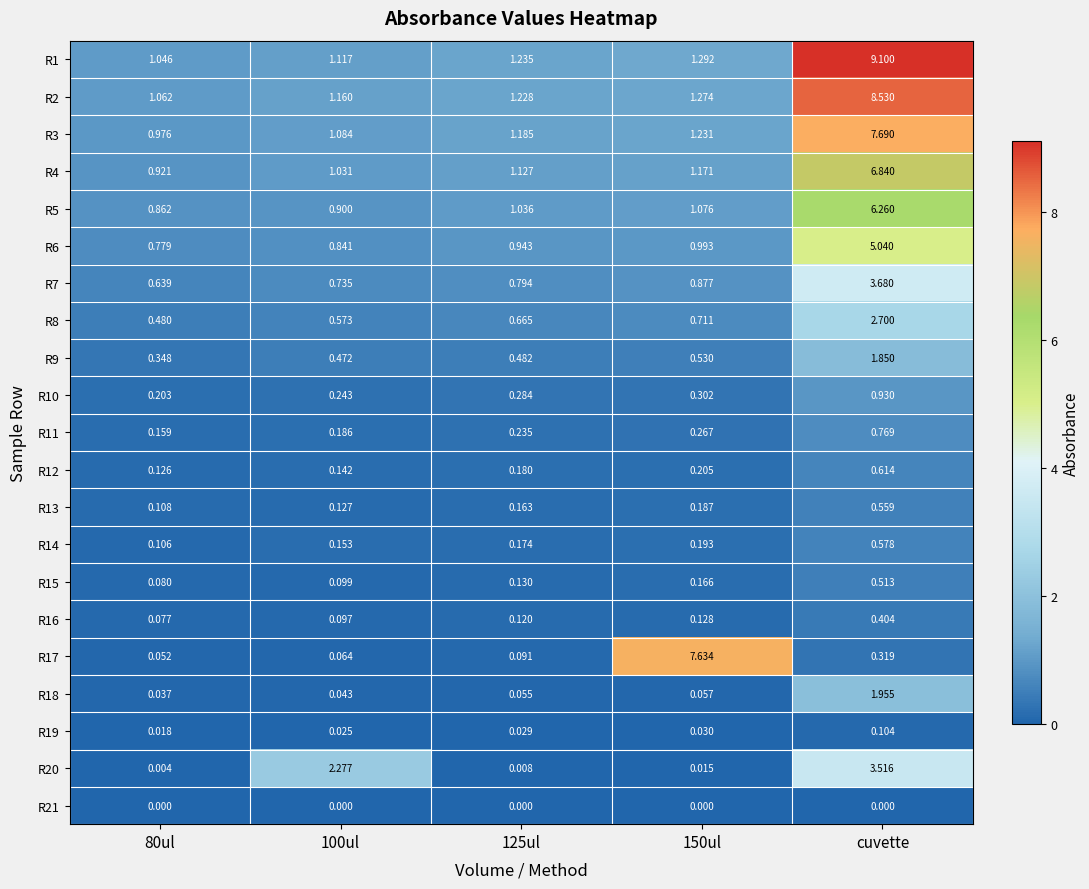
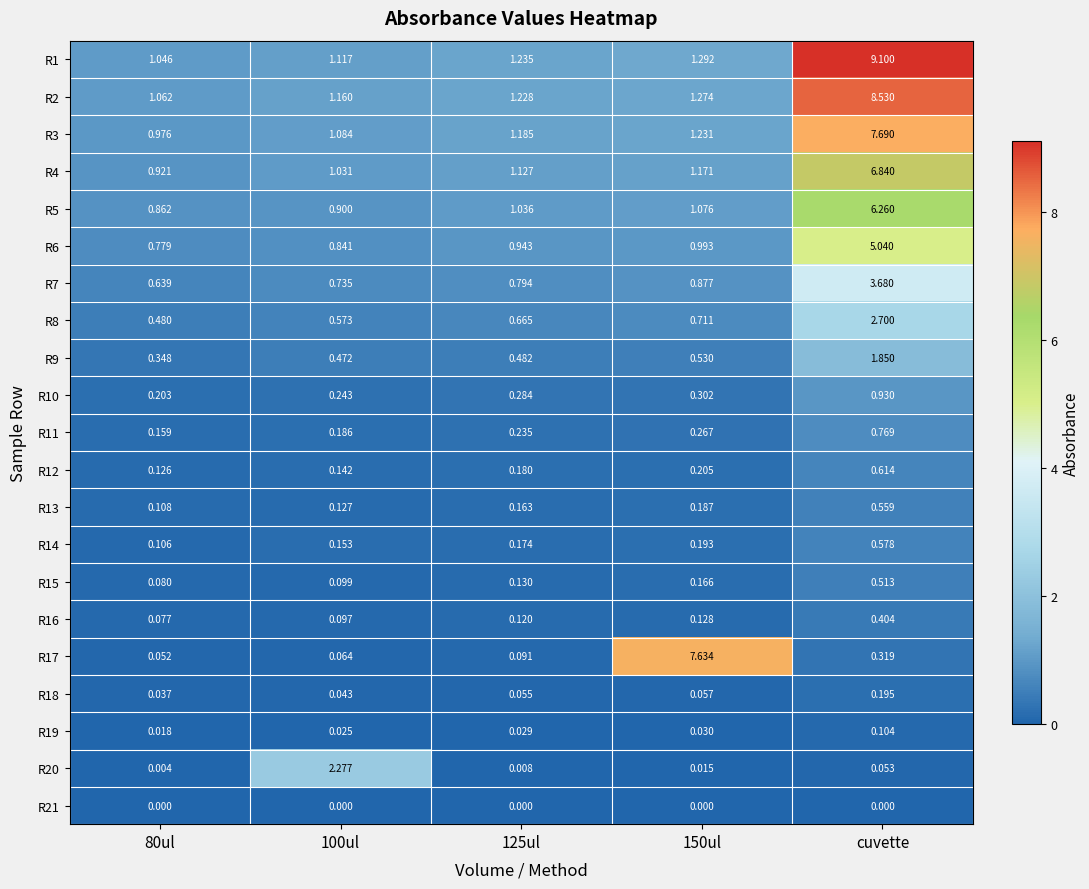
  {
    "R1": {
      "80ul": 1.046,
      "100ul": 1.117,
      "125ul": 1.235,
      "150ul": 1.292,
      "cuvette": 9.100
    },
    "R2": {
      "80ul": 1.062,
      "100ul": 1.160,
      "125ul": 1.228,
      "150ul": 1.274,
      "cuvette": 8.530
    },
    "R3": {
      "80ul": 0.976,
      "100ul": 1.084,
      "125ul": 1.185,
      "150ul": 1.231,
      "cuvette": 7.690
    },
    "R4": {
      "80ul": 0.921,
      "100ul": 1.031,
      "125ul": 1.127,
      "150ul": 1.171,
      "cuvette": 6.840
    },
    "R5": {
      "80ul": 0.862,
      "100ul": 0.900,
      "125ul": 1.036,
      "150ul": 1.076,
      "cuvette": 6.260
    },
    "R6": {
      "80ul": 0.779,
      "100ul": 0.841,
      "125ul": 0.943,
      "150ul": 0.993,
      "cuvette": 5.040
    },
    "R7": {
      "80ul": 0.639,
      "100ul": 0.735,
      "125ul": 0.794,
      "150ul": 0.877,
      "cuvette": 3.680
    },
    "R8": {
      "80ul": 0.480,
      "100ul": 0.573,
      "125ul": 0.665,
      "150ul": 0.711,
      "cuvette": 2.700
    },
    "R9": {
      "80ul": 0.348,
      "100ul": 0.472,
      "125ul": 0.482,
      "150ul": 0.530,
      "cuvette": 1.850
    },
    "R10": {
      "80ul": 0.203,
      "100ul": 0.243,
      "125ul": 0.284,
      "150ul": 0.302,
      "cuvette": 0.930
    },
    "R11": {
      "80ul": 0.159,
      "100ul": 0.186,
      "125ul": 0.235,
      "150ul": 0.267,
      "cuvette": 0.769
    },
    "R12": {
      "80ul": 0.126,
      "100ul": 0.142,
      "125ul": 0.180,
      "150ul": 0.205,
      "cuvette": 0.614
    },
    "R13": {
      "80ul": 0.108,
      "100ul": 0.127,
      "125ul": 0.163,
      "150ul": 0.187,
      "cuvette": 0.559
    },
    "R14": {
      "80ul": 0.106,
      "100ul": 0.153,
      "125ul": 0.174,
      "150ul": 0.193,
      "cuvette": 0.578
    },
    "R15": {
      "80ul": 0.080,
      "100ul": 0.099,
      "125ul": 0.130,
      "150ul": 0.166,
      "cuvette": 0.513
    },
    "R16": {
      "80ul": 0.077,
      "100ul": 0.097,
      "125ul": 0.120,
      "150ul": 0.128,
      "cuvette": 0.404
    },
    "R17": {
      "80ul": 0.052,
      "100ul": 0.064,
      "125ul": 0.091,
      "150ul": 7.634,
      "cuvette": 0.319
    },
    "R18": {
      "80ul": 0.037,
      "100ul": 0.043,
      "125ul": 0.055,
      "150ul": 0.057,
-     "cuvette": 1.955
+     "cuvette": 0.195
    },
    "R19": {
      "80ul": 0.018,
      "100ul": 0.025,
      "125ul": 0.029,
      "150ul": 0.030,
      "cuvette": 0.104
    },
    "R20": {
      "80ul": 0.004,
      "100ul": 2.277,
      "125ul": 0.008,
      "150ul": 0.015,
-     "cuvette": 3.516
+     "cuvette": 0.053
    },
    "R21": {
      "80ul": 0.000,
      "100ul": 0.000,
      "125ul": 0.000,
      "150ul": 0.000,
      "cuvette": 0.000
    }
  }
